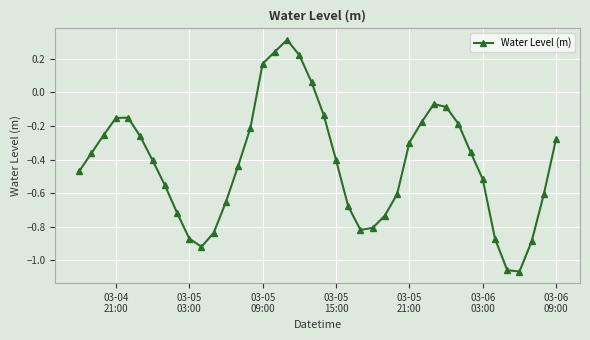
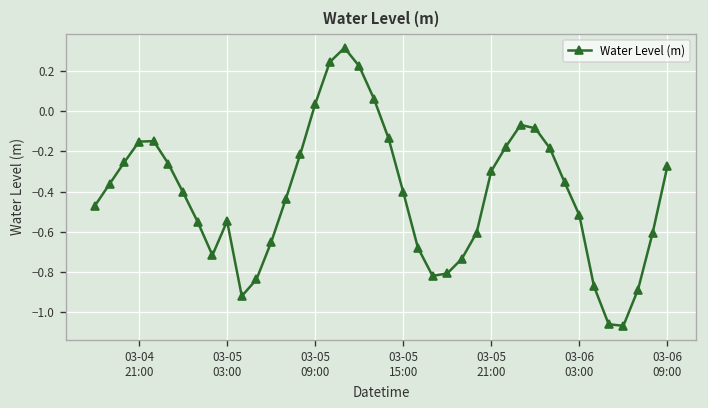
  {
    "03-04 21:00": -0.15,
-   "03-05 03:00": -0.87,
-   "03-05 09:00": 0.17,
+   "03-05 03:00": -0.55,
+   "03-05 09:00": 0.03,
    "03-05 15:00": -0.40,
    "03-05 21:00": -0.30,
    "03-06 03:00": -0.52,
    "03-06 09:00": -0.27
  }
